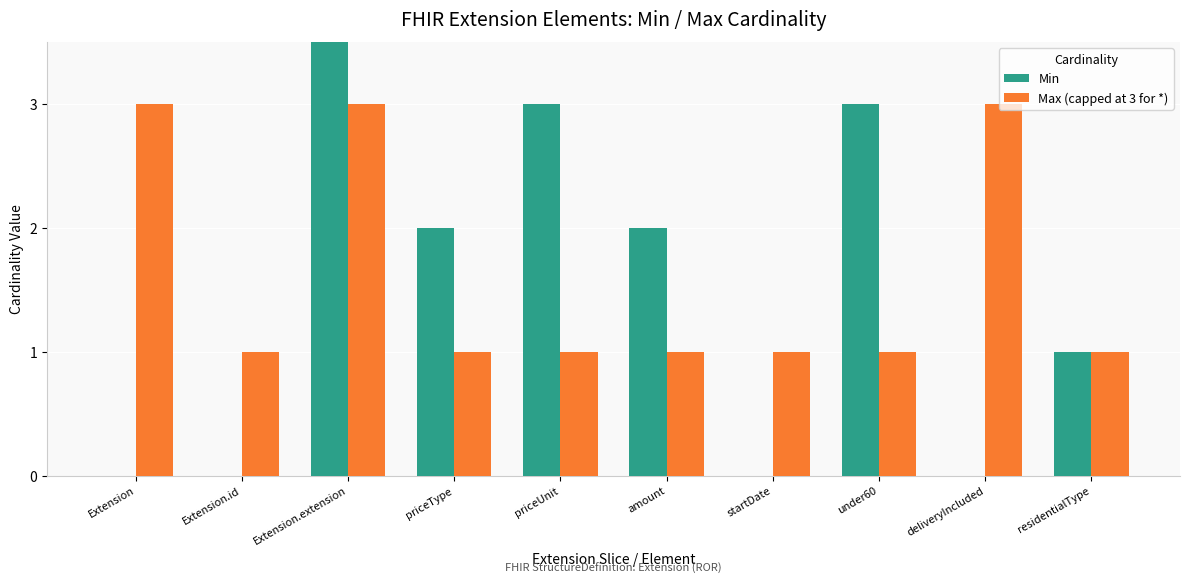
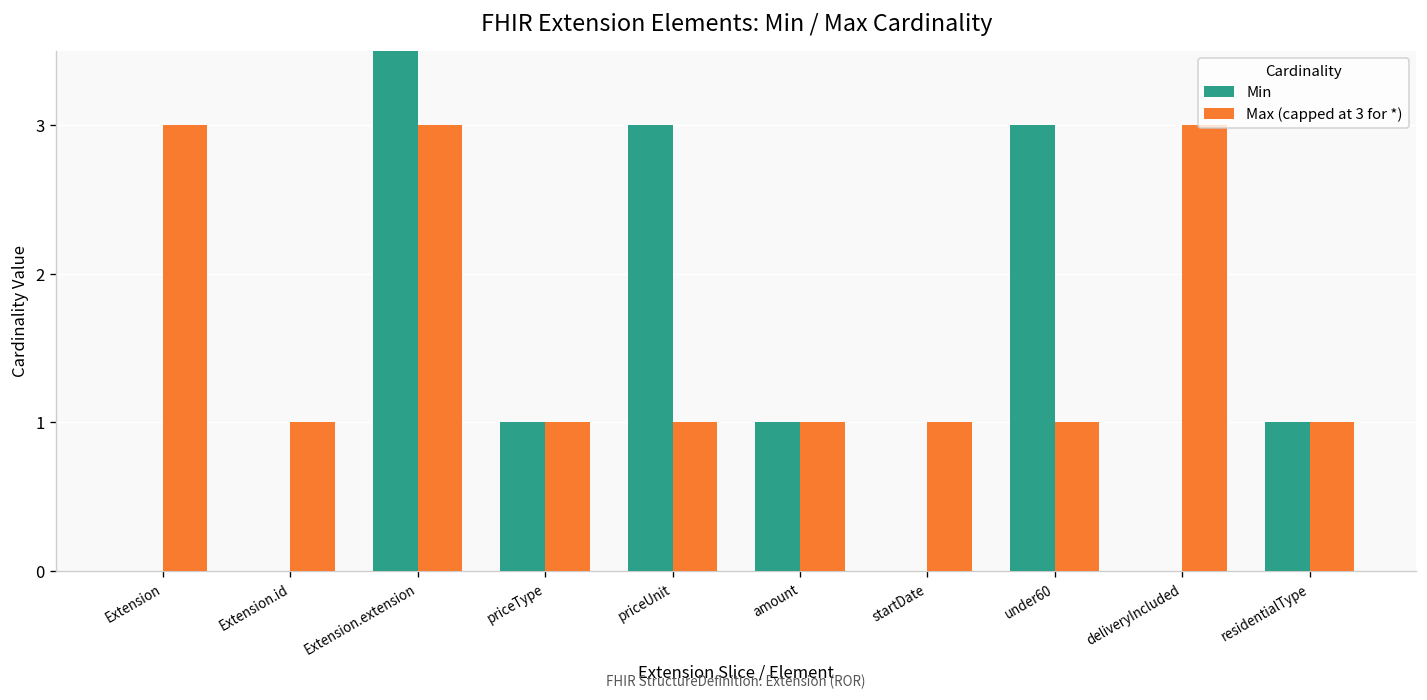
  {
    "Min": {
      "Extension": 0,
      "Extension.id": 0,
-     "priceType": 2,
+     "priceType": 1,
      "priceUnit": 3,
-     "amount": 2,
+     "amount": 1,
      "startDate": 0,
      "under60": 3,
      "deliveryIncluded": 0,
      "residentialType": 1
    },
    "Max (capped at 3 for *)": {
      "Extension": 3,
      "Extension.id": 1,
      "Extension.extension": 3,
      "priceType": 1,
      "priceUnit": 1,
      "amount": 1,
      "startDate": 1,
      "under60": 1,
      "residentialType": 1
    }
  }
